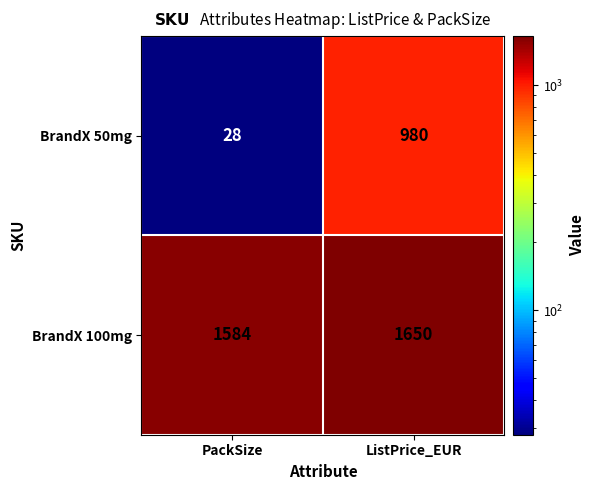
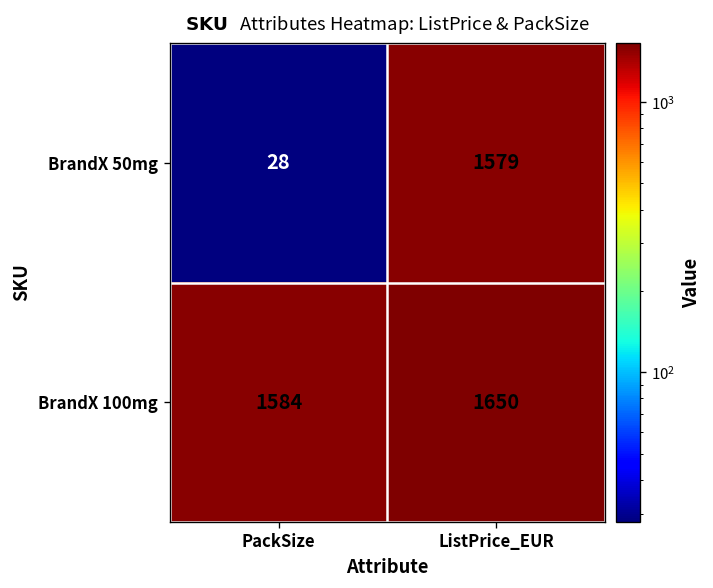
  {
    "BrandX 50mg": {
      "PackSize": 28,
-     "ListPrice_EUR": 980
+     "ListPrice_EUR": 1579
    },
    "BrandX 100mg": {
      "PackSize": 1584,
      "ListPrice_EUR": 1650
    }
  }
